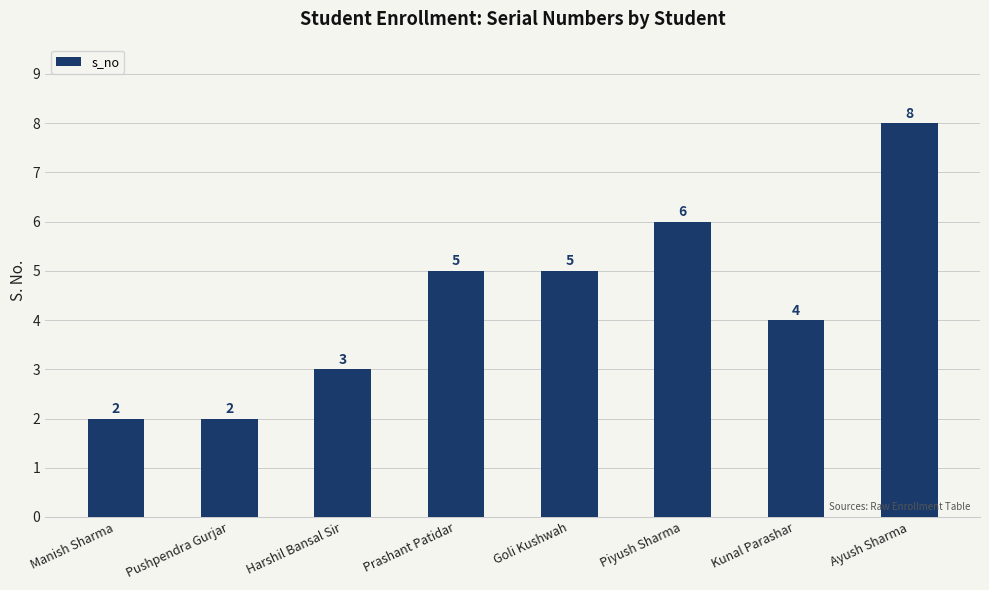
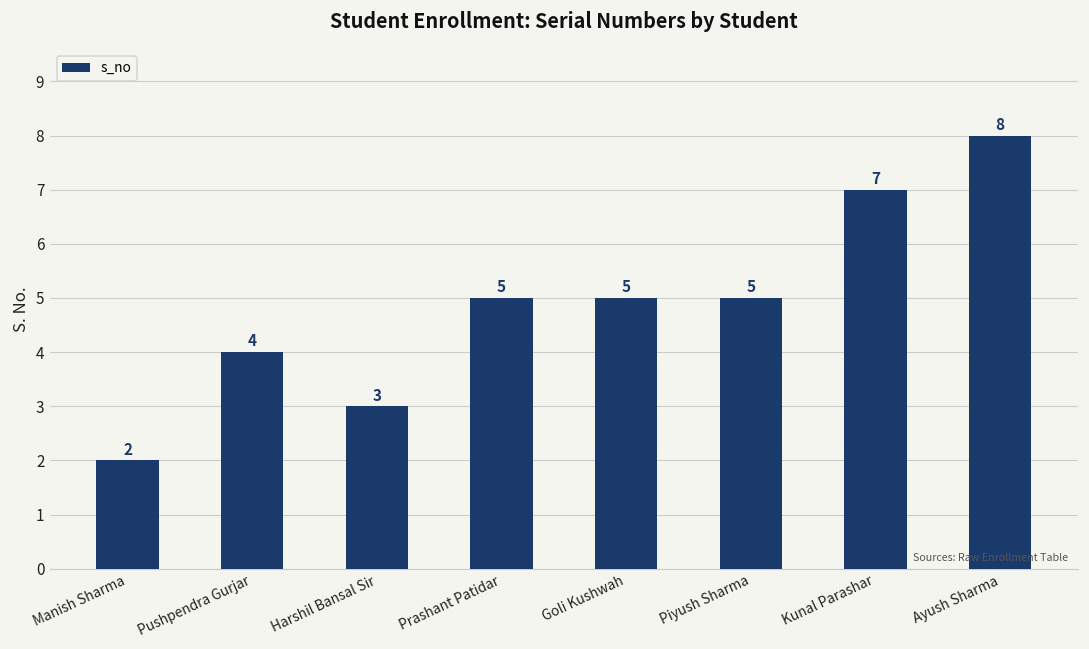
  {
    "Manish Sharma": 2,
-   "Pushpendra Gurjar": 2,
+   "Pushpendra Gurjar": 4,
    "Harshil Bansal Sir": 3,
    "Prashant Patidar": 5,
    "Goli Kushwah": 5,
-   "Piyush Sharma": 6,
-   "Kunal Parashar": 4,
+   "Piyush Sharma": 5,
+   "Kunal Parashar": 7,
    "Ayush Sharma": 8
  }
